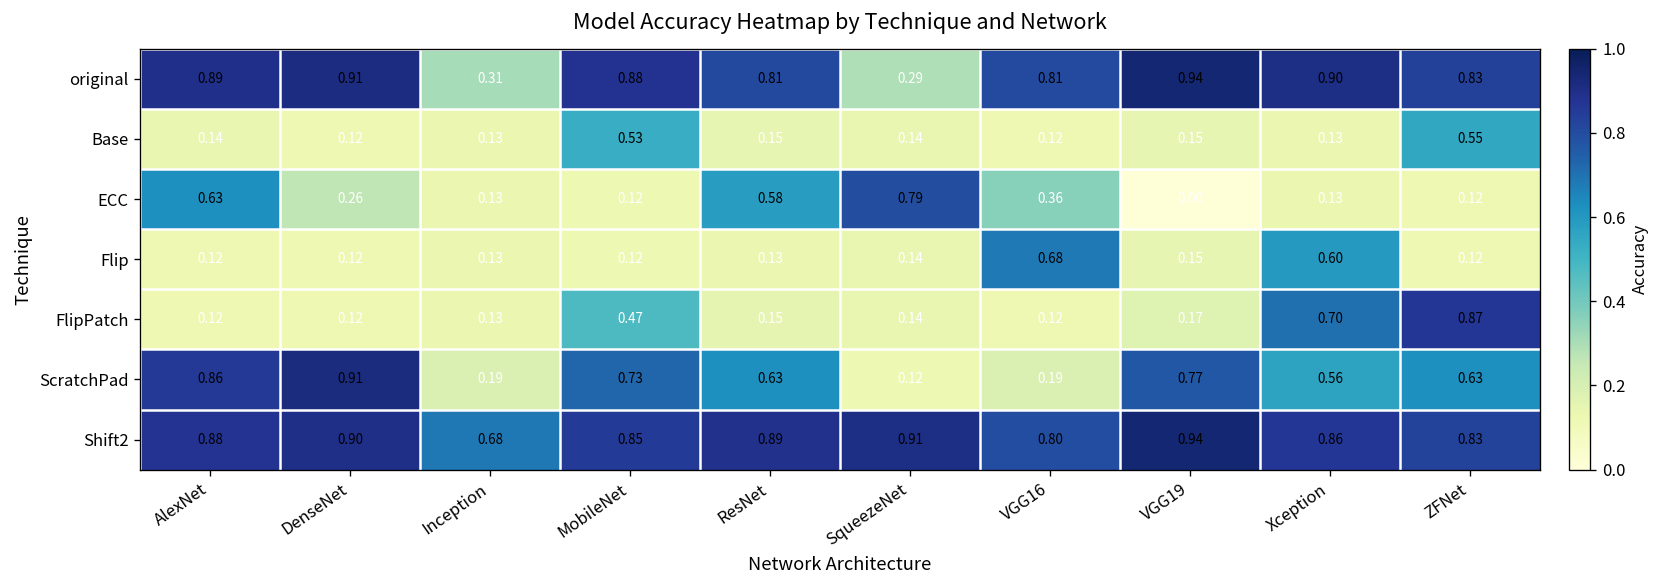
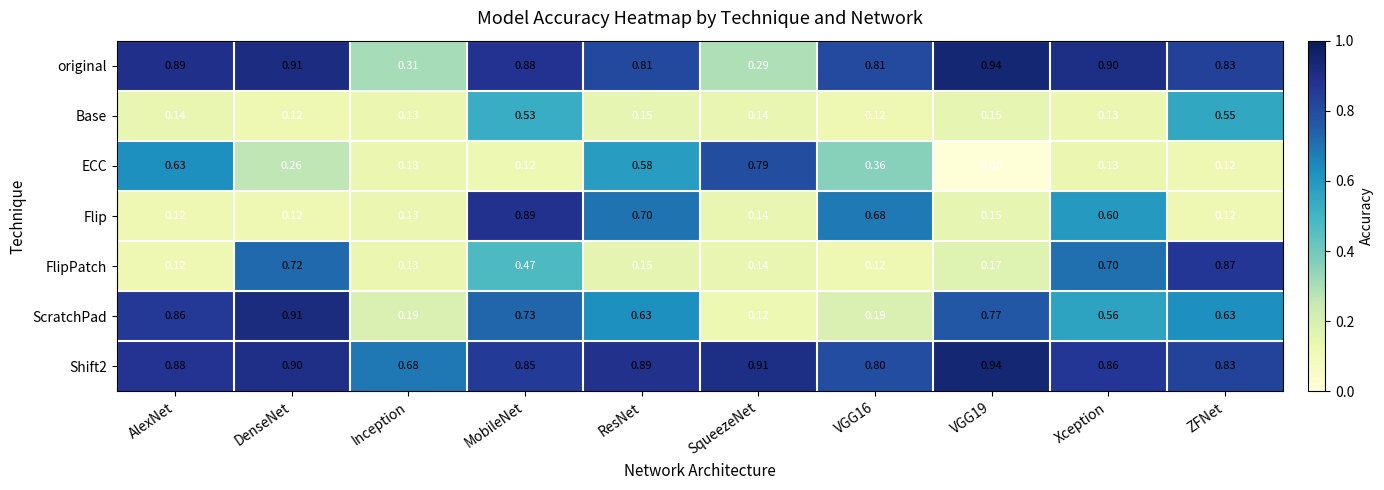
  {
    "original": {
      "AlexNet": 0.89,
      "DenseNet": 0.91,
      "Inception": 0.31,
      "MobileNet": 0.88,
      "ResNet": 0.81,
      "SqueezeNet": 0.29,
      "VGG16": 0.81,
      "VGG19": 0.94,
      "Xception": 0.90,
      "ZFNet": 0.83
    },
    "Base": {
      "AlexNet": 0.14,
      "DenseNet": 0.12,
      "Inception": 0.13,
      "MobileNet": 0.53,
      "ResNet": 0.15,
      "SqueezeNet": 0.14,
      "VGG16": 0.12,
      "VGG19": 0.15,
      "Xception": 0.13,
      "ZFNet": 0.55
    },
    "ECC": {
      "AlexNet": 0.63,
      "DenseNet": 0.26,
      "Inception": 0.13,
      "MobileNet": 0.12,
      "ResNet": 0.58,
      "SqueezeNet": 0.79,
      "VGG16": 0.36,
      "Xception": 0.13,
      "ZFNet": 0.12
    },
    "Flip": {
      "AlexNet": 0.12,
      "DenseNet": 0.12,
      "Inception": 0.13,
-     "MobileNet": 0.12,
-     "ResNet": 0.13,
+     "MobileNet": 0.89,
+     "ResNet": 0.70,
      "SqueezeNet": 0.14,
      "VGG16": 0.68,
      "VGG19": 0.15,
      "Xception": 0.60,
      "ZFNet": 0.12
    },
    "FlipPatch": {
      "AlexNet": 0.12,
-     "DenseNet": 0.12,
+     "DenseNet": 0.72,
      "Inception": 0.13,
      "MobileNet": 0.47,
      "ResNet": 0.15,
      "SqueezeNet": 0.14,
      "VGG16": 0.12,
      "VGG19": 0.17,
      "Xception": 0.70,
      "ZFNet": 0.87
    },
    "ScratchPad": {
      "AlexNet": 0.86,
      "DenseNet": 0.91,
      "Inception": 0.19,
      "MobileNet": 0.73,
      "ResNet": 0.63,
      "SqueezeNet": 0.12,
      "VGG16": 0.19,
      "VGG19": 0.77,
      "Xception": 0.56,
      "ZFNet": 0.63
    },
    "Shift2": {
      "AlexNet": 0.88,
      "DenseNet": 0.90,
      "Inception": 0.68,
      "MobileNet": 0.85,
      "ResNet": 0.89,
      "SqueezeNet": 0.91,
      "VGG16": 0.80,
      "VGG19": 0.94,
      "Xception": 0.86,
      "ZFNet": 0.83
    }
  }
